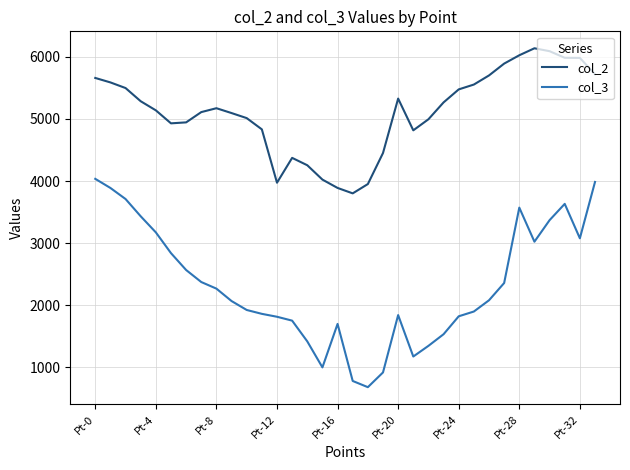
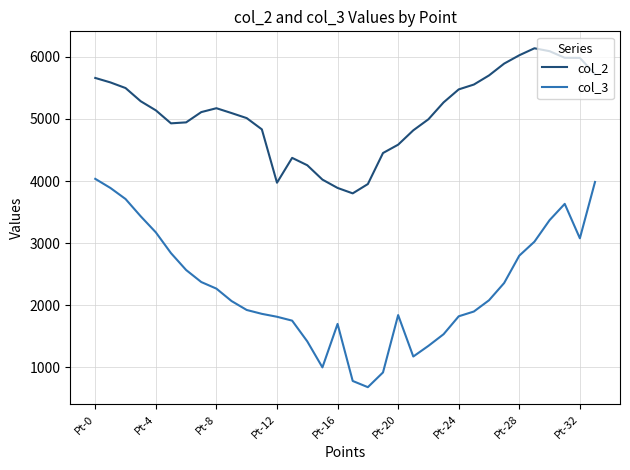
  {
    "col_2": {
      "Pt-0": 5700,
      "Pt-4": 5100,
      "Pt-8": 5200,
      "Pt-12": 4000,
      "Pt-16": 3900,
-     "Pt-20": 5300,
+     "Pt-20": 4600,
      "Pt-24": 5500,
      "Pt-28": 6000
    },
    "col_3": {
      "Pt-0": 4000,
      "Pt-4": 3200,
      "Pt-8": 2300,
      "Pt-12": 1800,
      "Pt-16": 1700,
      "Pt-20": 1800,
      "Pt-24": 1800,
-     "Pt-28": 3600,
+     "Pt-28": 2800,
      "Pt-32": 3100
    }
  }
